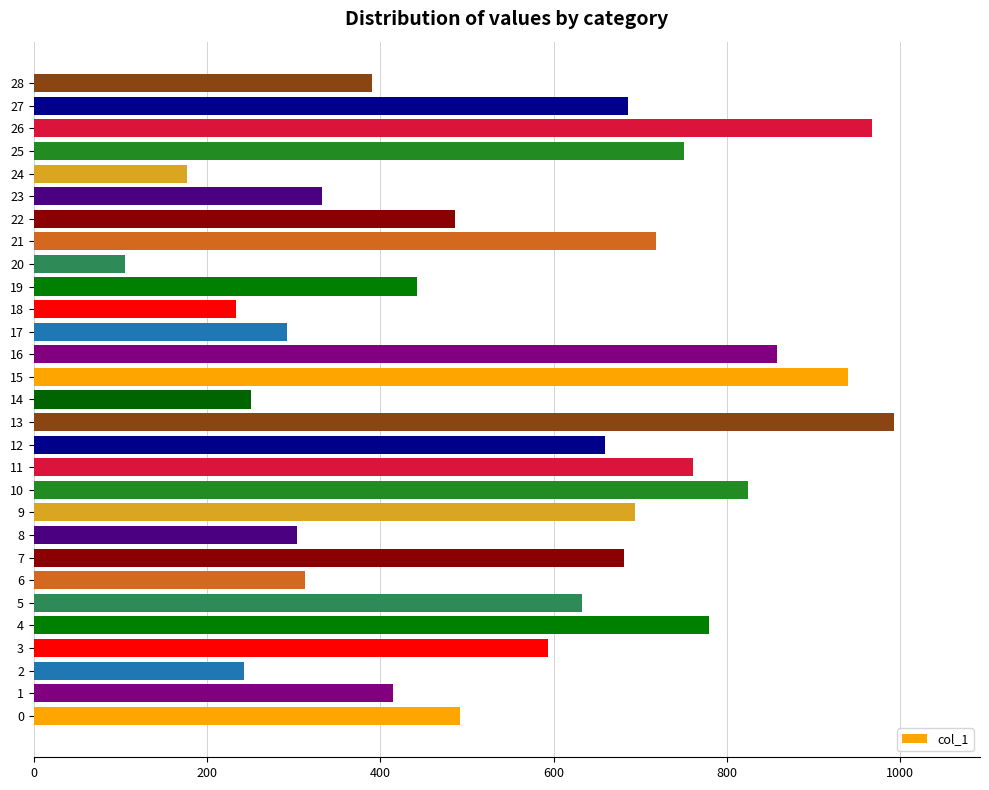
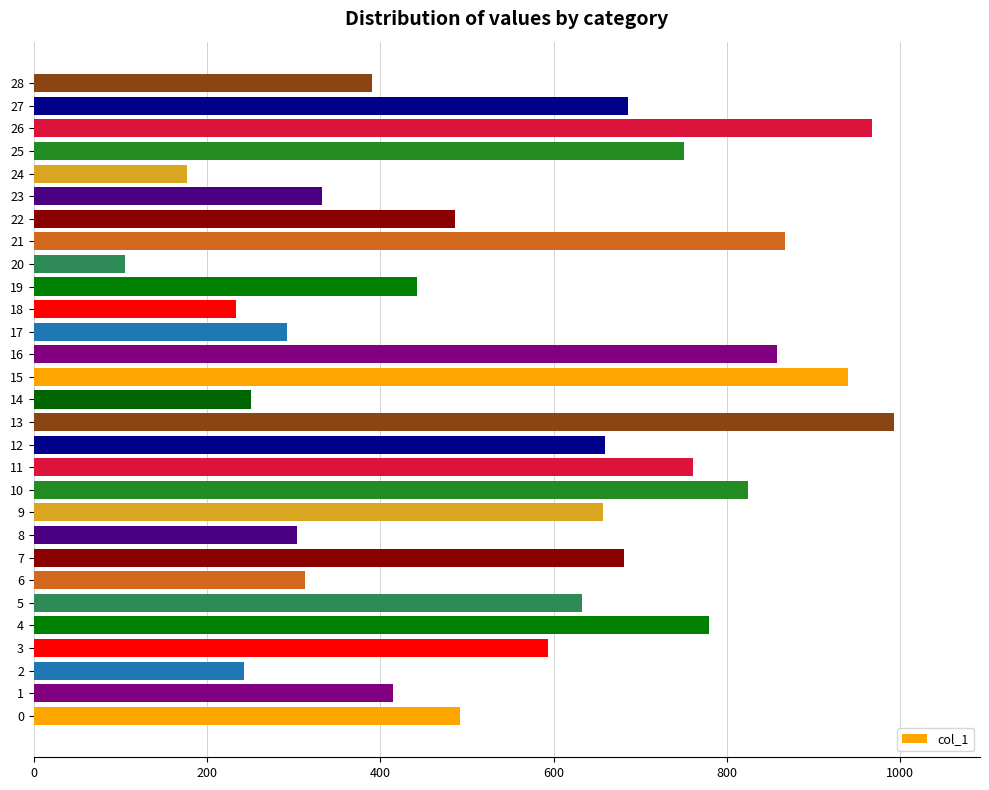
  {
    "28": 390,
    "27": 690,
    "26": 970,
    "25": 750,
    "24": 180,
    "23": 330,
    "22": 490,
-   "21": 720,
+   "21": 870,
    "20": 110,
    "19": 440,
    "18": 230,
    "17": 290,
    "16": 860,
    "15": 940,
    "14": 250,
    "13": 990,
    "12": 660,
    "11": 760,
    "10": 820,
-   "9": 690,
+   "9": 660,
    "8": 300,
    "7": 680,
    "6": 310,
    "5": 630,
    "4": 780,
    "3": 590,
    "2": 240,
    "1": 420,
    "0": 490
  }
